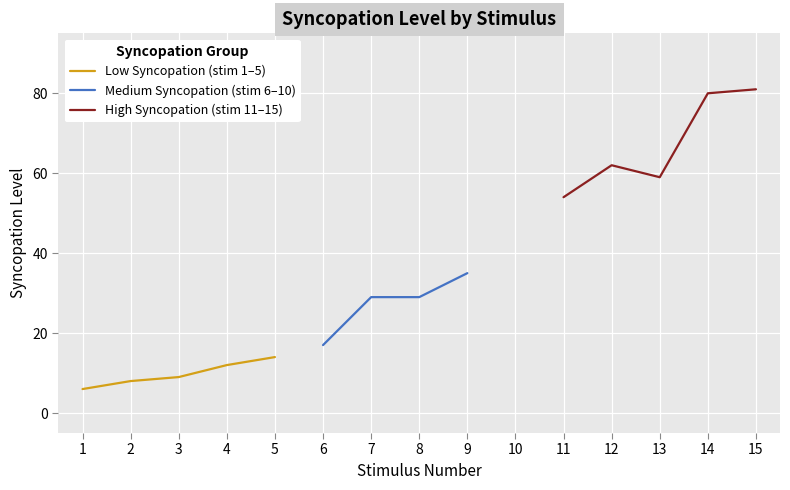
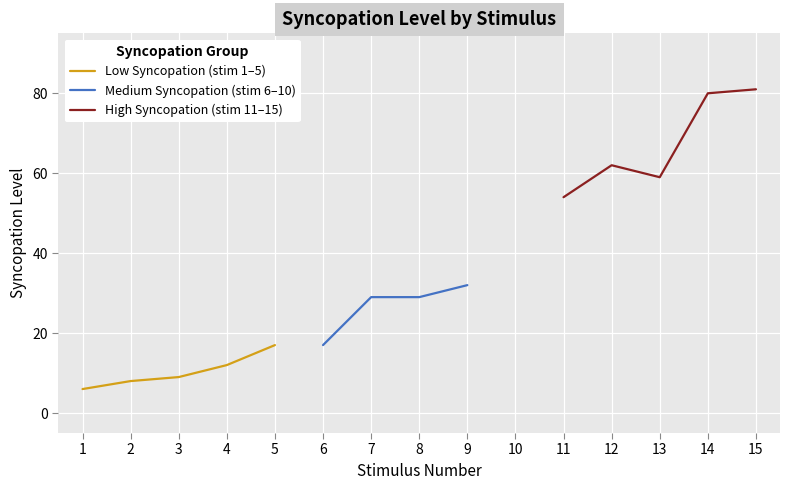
  {
    "Low Syncopation (stim 1–5)": {
      "1": 6,
      "2": 8,
      "3": 9,
      "4": 12,
-     "5": 14
+     "5": 17
    },
    "Medium Syncopation (stim 6–10)": {
      "6": 17,
      "7": 29,
      "8": 29,
-     "9": 35
+     "9": 32
    },
    "High Syncopation (stim 11–15)": {
      "11": 54,
      "12": 62,
      "13": 59,
      "14": 80,
      "15": 81
    }
  }
